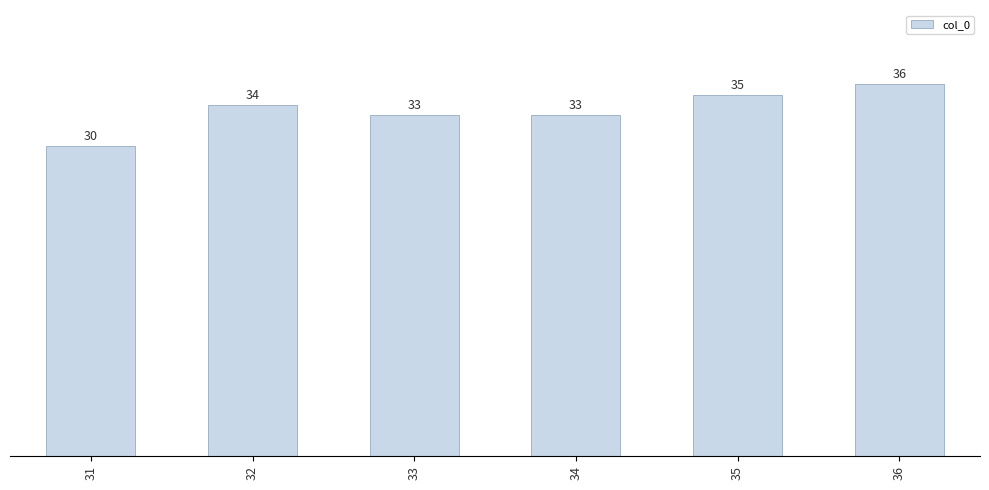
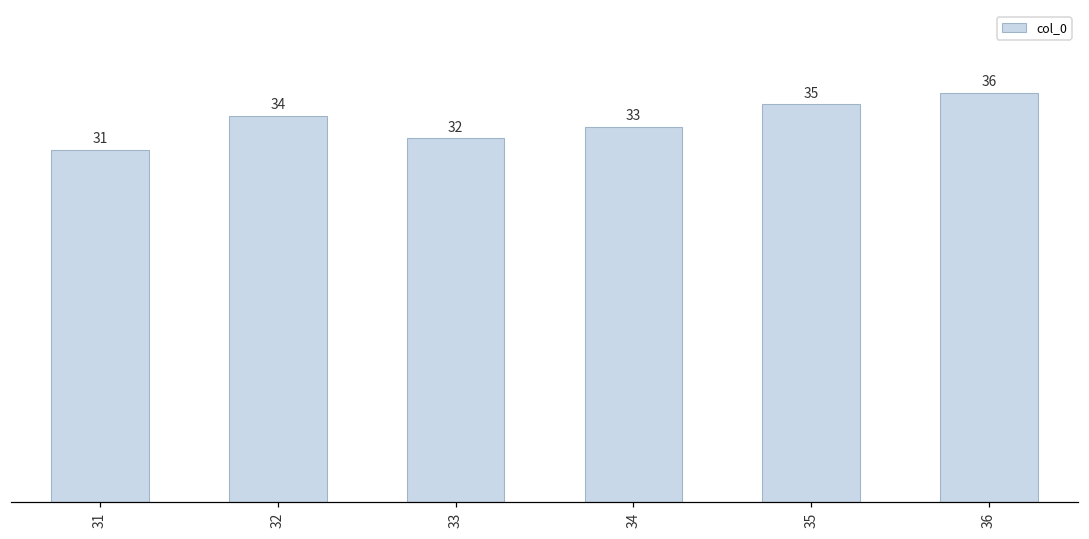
  {
-   "31": 30,
+   "31": 31,
    "32": 34,
-   "33": 33,
+   "33": 32,
    "34": 33,
    "35": 35,
    "36": 36
  }
